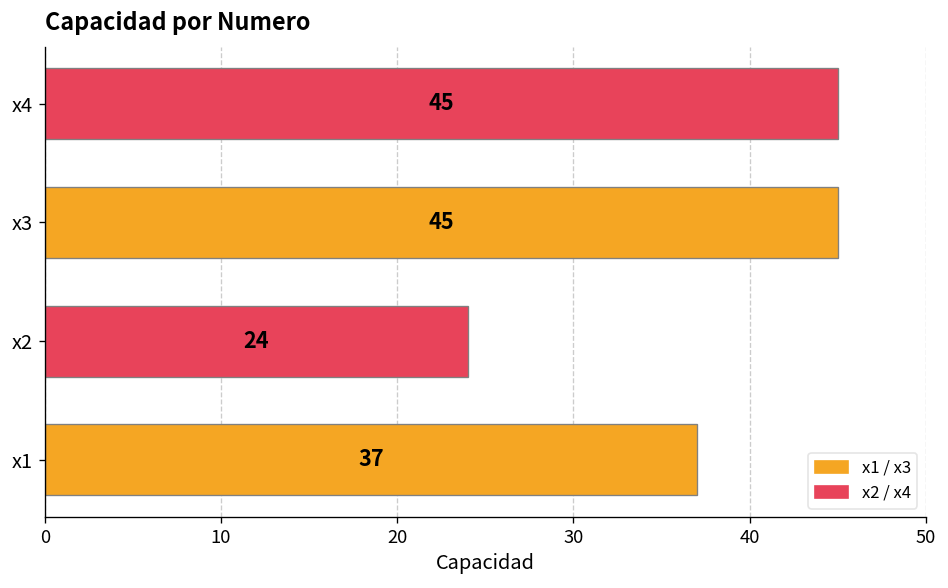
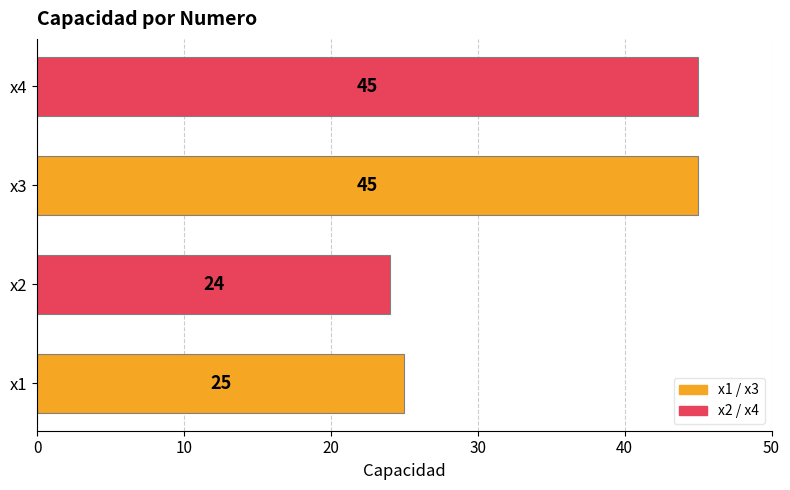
  {
    "x4": 45,
    "x3": 45,
    "x2": 24,
-   "x1": 37
+   "x1": 25
  }
